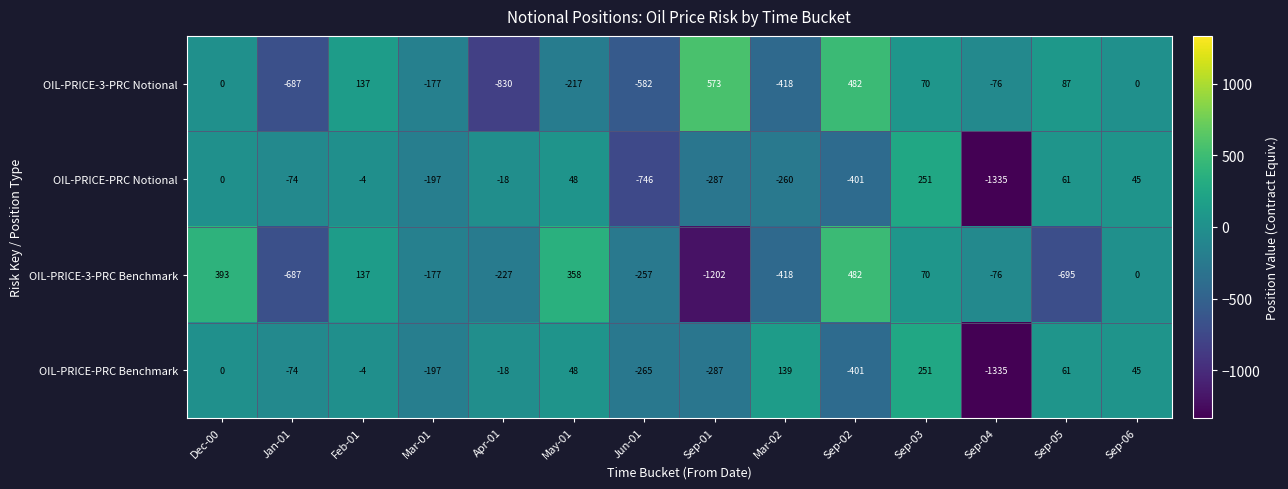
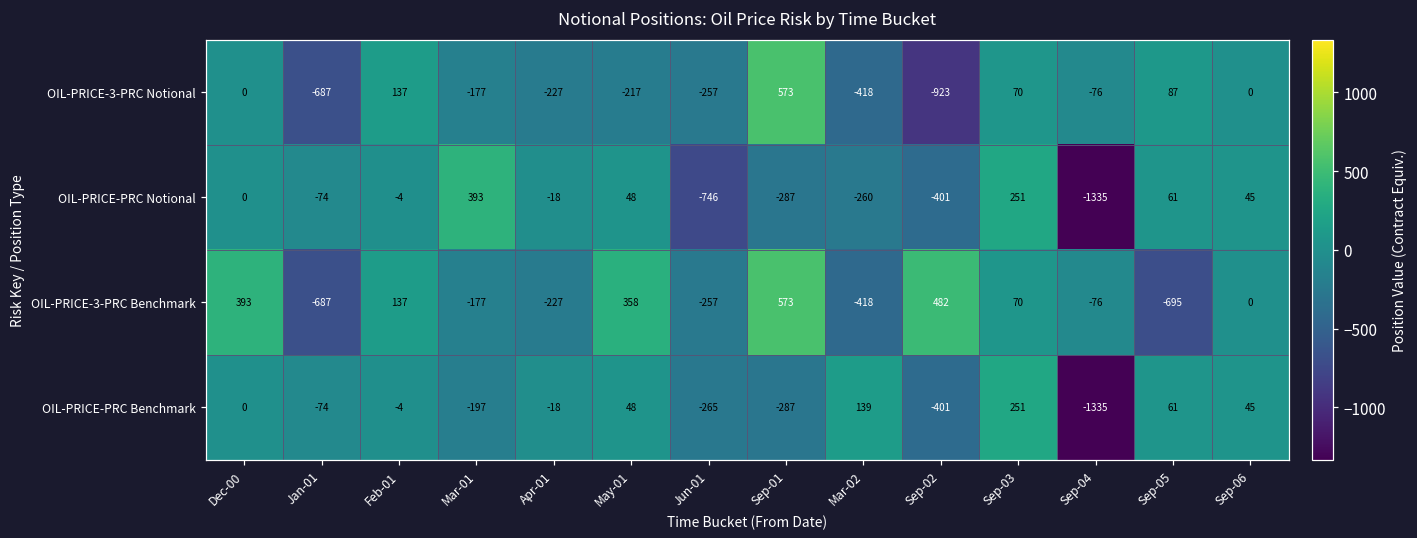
  {
    "OIL-PRICE-3-PRC Notional": {
      "Dec-00": 0,
      "Jan-01": -687,
      "Feb-01": 137,
      "Mar-01": -177,
-     "Apr-01": -830,
+     "Apr-01": -227,
      "May-01": -217,
-     "Jun-01": -582,
+     "Jun-01": -257,
      "Sep-01": 573,
      "Mar-02": -418,
-     "Sep-02": 482,
+     "Sep-02": -923,
      "Sep-03": 70,
      "Sep-04": -76,
      "Sep-05": 87,
      "Sep-06": 0
    },
    "OIL-PRICE-PRC Notional": {
      "Dec-00": 0,
      "Jan-01": -74,
      "Feb-01": -4,
-     "Mar-01": -197,
+     "Mar-01": 393,
      "Apr-01": -18,
      "May-01": 48,
      "Jun-01": -746,
      "Sep-01": -287,
      "Mar-02": -260,
      "Sep-02": -401,
      "Sep-03": 251,
      "Sep-04": -1335,
      "Sep-05": 61,
      "Sep-06": 45
    },
    "OIL-PRICE-3-PRC Benchmark": {
      "Dec-00": 393,
      "Jan-01": -687,
      "Feb-01": 137,
      "Mar-01": -177,
      "Apr-01": -227,
      "May-01": 358,
      "Jun-01": -257,
-     "Sep-01": -1202,
+     "Sep-01": 573,
      "Mar-02": -418,
      "Sep-02": 482,
      "Sep-03": 70,
      "Sep-04": -76,
      "Sep-05": -695,
      "Sep-06": 0
    },
    "OIL-PRICE-PRC Benchmark": {
      "Dec-00": 0,
      "Jan-01": -74,
      "Feb-01": -4,
      "Mar-01": -197,
      "Apr-01": -18,
      "May-01": 48,
      "Jun-01": -265,
      "Sep-01": -287,
      "Mar-02": 139,
      "Sep-02": -401,
      "Sep-03": 251,
      "Sep-04": -1335,
      "Sep-05": 61,
      "Sep-06": 45
    }
  }
